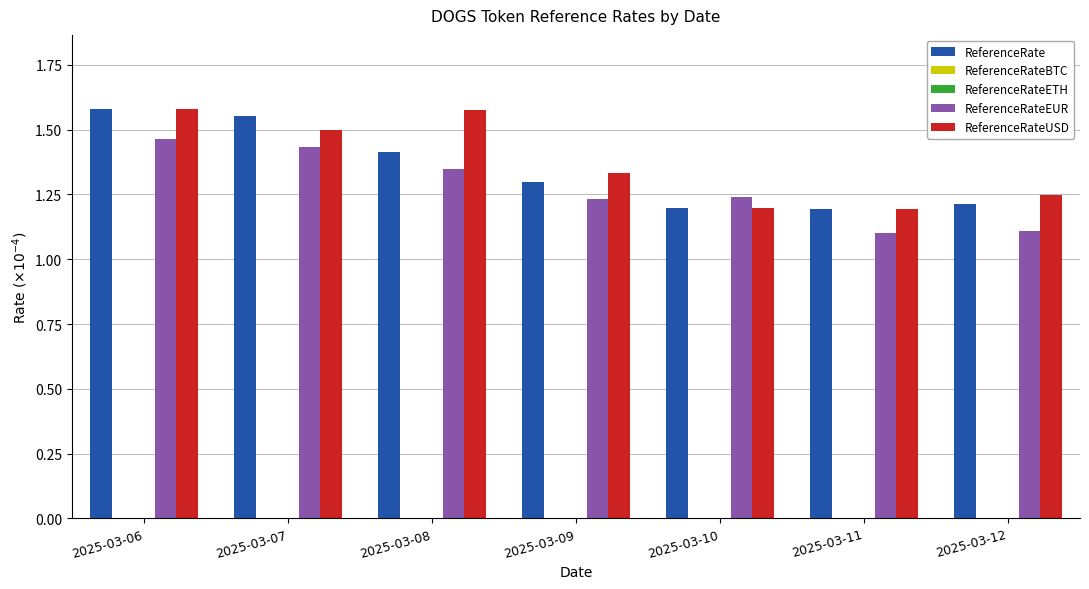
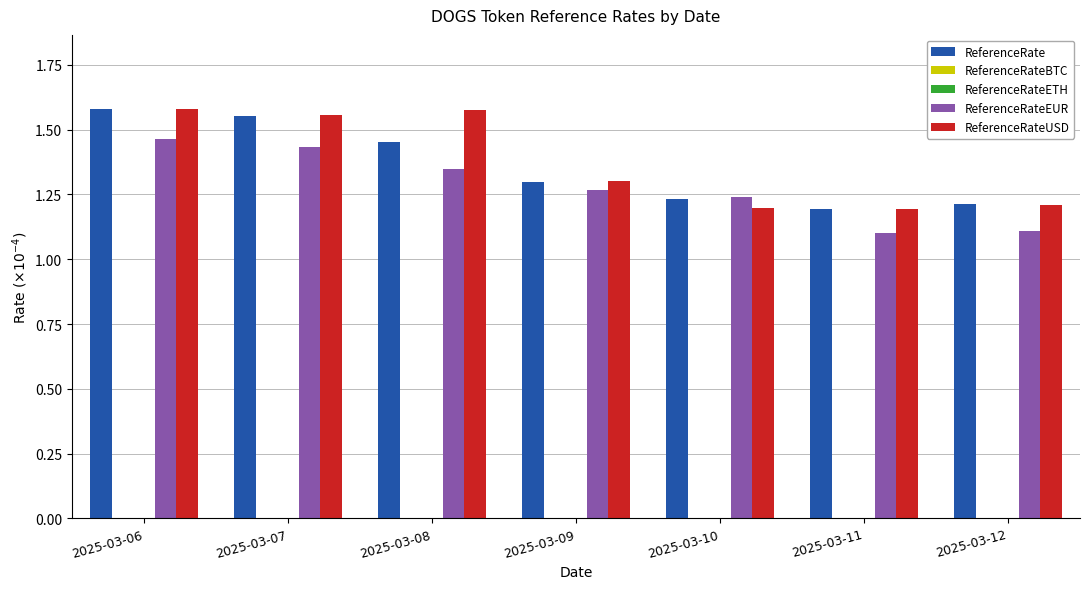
  {
    "ReferenceRate": {
      "2025-03-06": 1.58,
      "2025-03-07": 1.55,
-     "2025-03-08": 1.41,
+     "2025-03-08": 1.45,
      "2025-03-09": 1.30,
-     "2025-03-10": 1.20,
+     "2025-03-10": 1.23,
      "2025-03-11": 1.19,
      "2025-03-12": 1.21
    },
    "ReferenceRateEUR": {
      "2025-03-06": 1.47,
      "2025-03-07": 1.43,
      "2025-03-08": 1.35,
-     "2025-03-09": 1.23,
+     "2025-03-09": 1.27,
      "2025-03-10": 1.24,
      "2025-03-11": 1.10,
      "2025-03-12": 1.11
    },
    "ReferenceRateUSD": {
      "2025-03-06": 1.58,
-     "2025-03-07": 1.50,
+     "2025-03-07": 1.56,
      "2025-03-08": 1.58,
-     "2025-03-09": 1.33,
+     "2025-03-09": 1.30,
      "2025-03-10": 1.20,
      "2025-03-11": 1.19,
-     "2025-03-12": 1.25
+     "2025-03-12": 1.21
    }
  }
